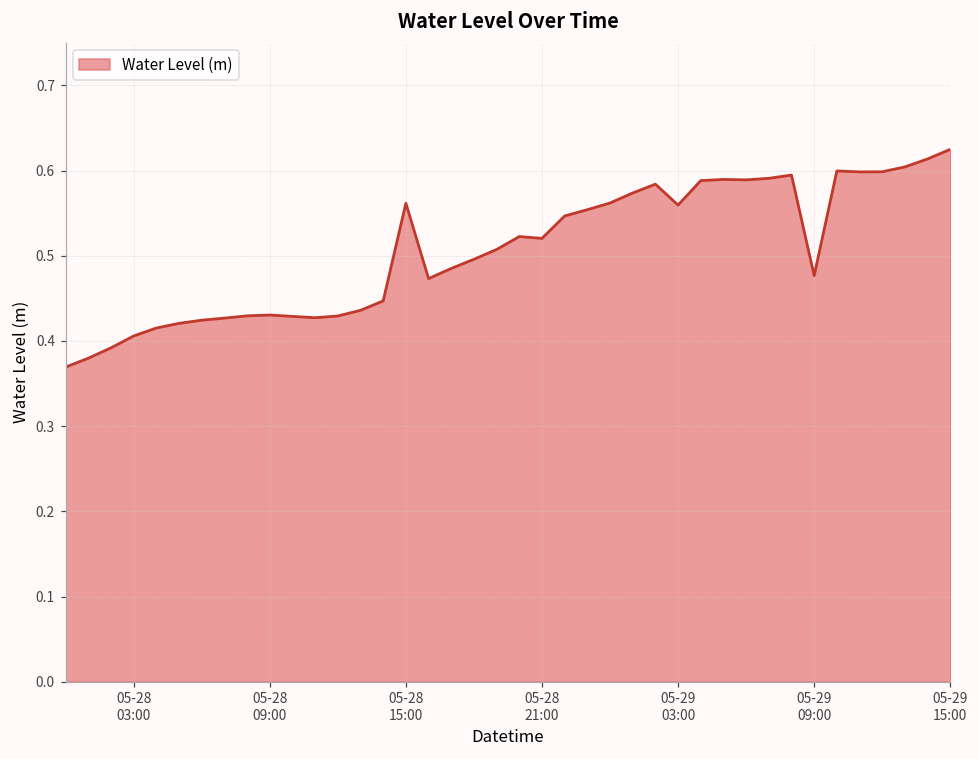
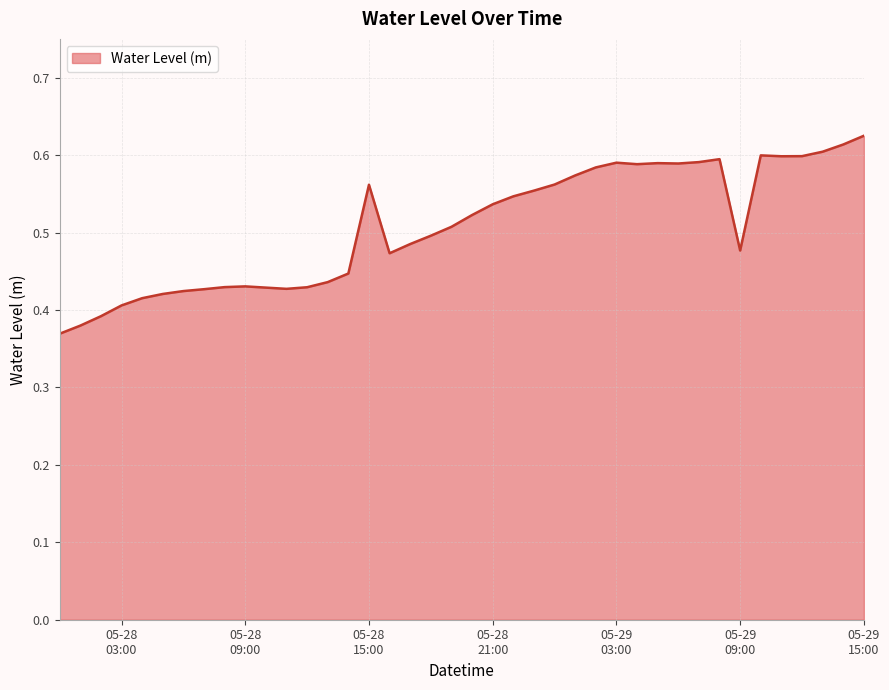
  {
    "05-28 03:00": 0.41,
    "05-28 09:00": 0.43,
    "05-28 15:00": 0.56,
-   "05-28 21:00": 0.52,
-   "05-29 03:00": 0.56,
+   "05-28 21:00": 0.54,
+   "05-29 03:00": 0.59,
    "05-29 09:00": 0.48,
    "05-29 15:00": 0.62
  }
